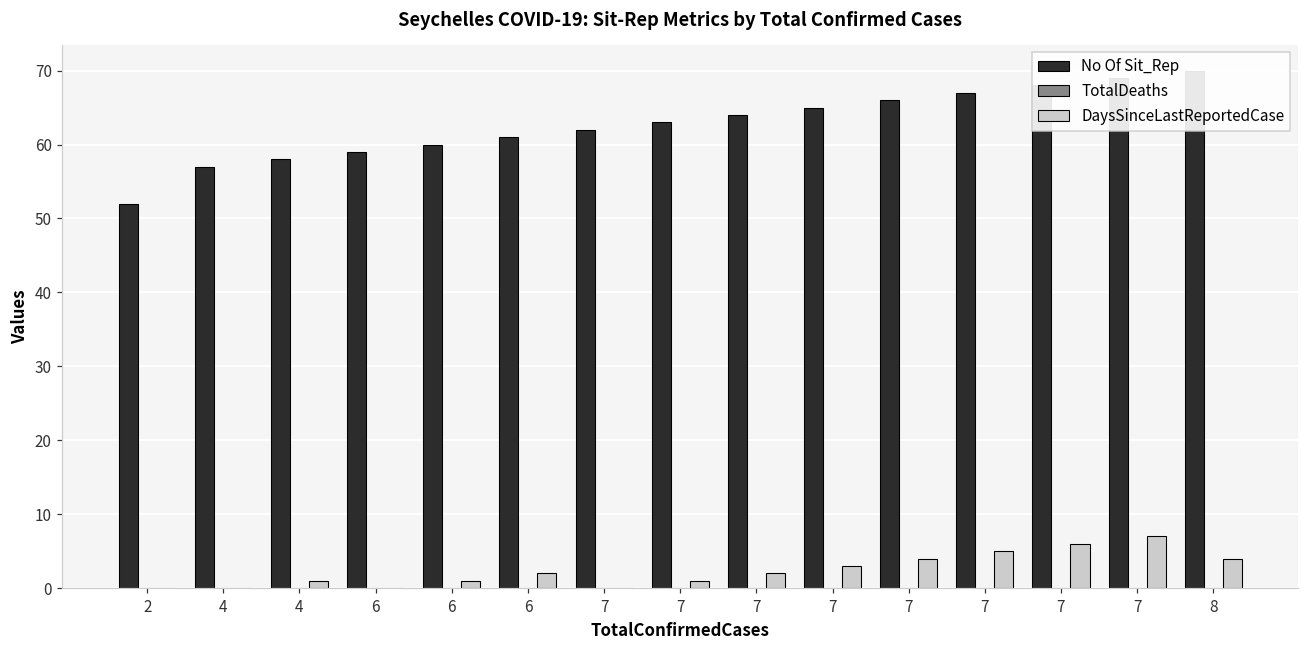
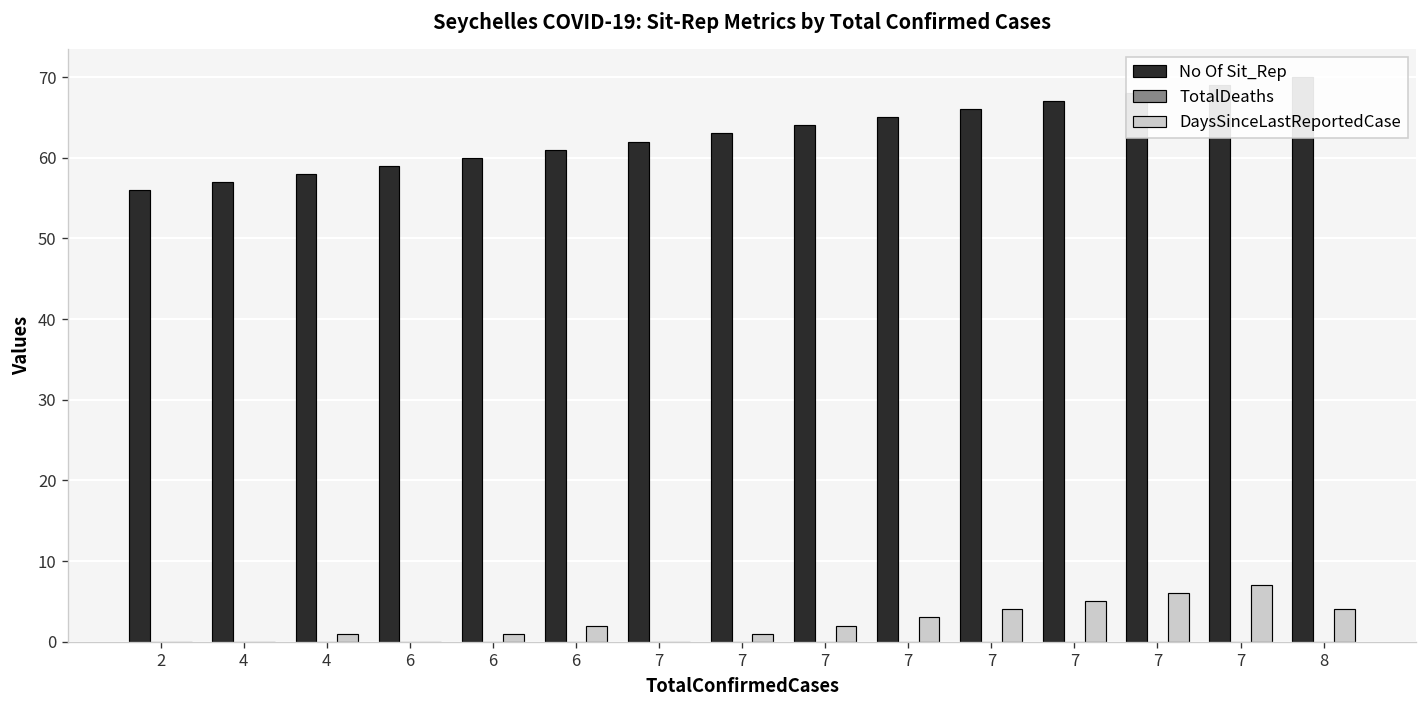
  {
    "No Of Sit_Rep": {
-     "2": 52
+     "2": 56
    },
    "TotalDeaths": {
      "2": 0,
      "8": 0
    },
    "DaysSinceLastReportedCase": {
      "2": 0,
      "8": 4
    }
  }
